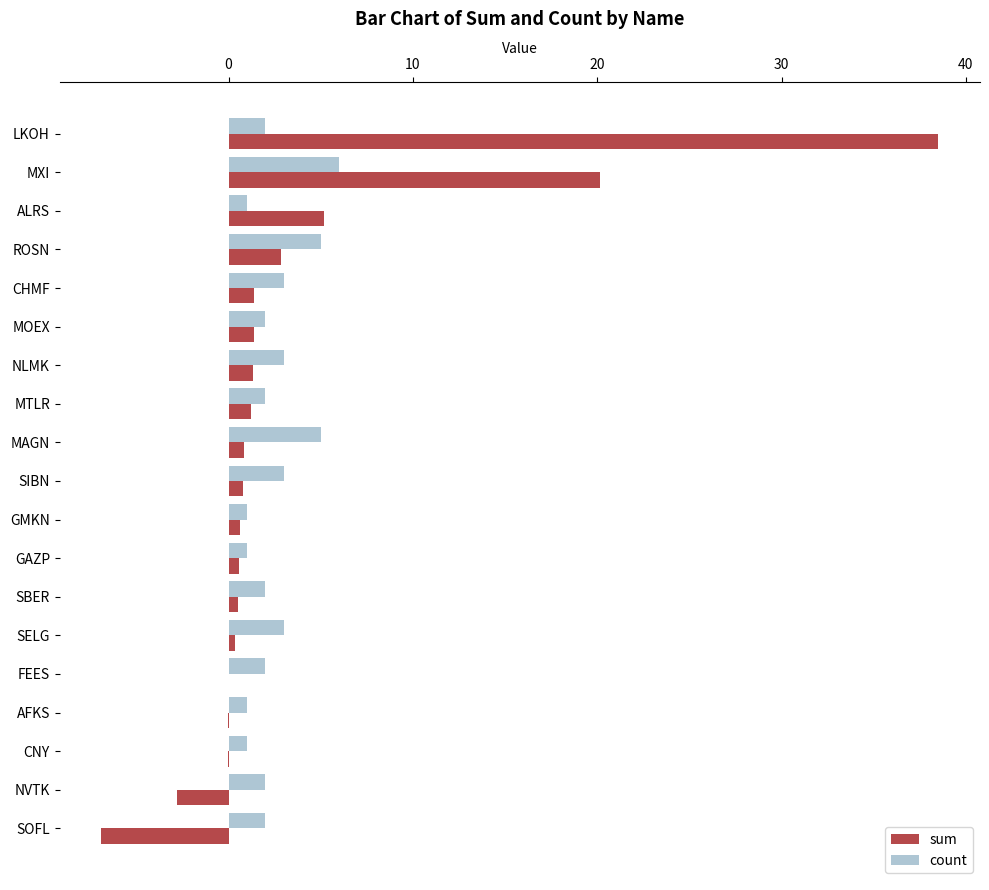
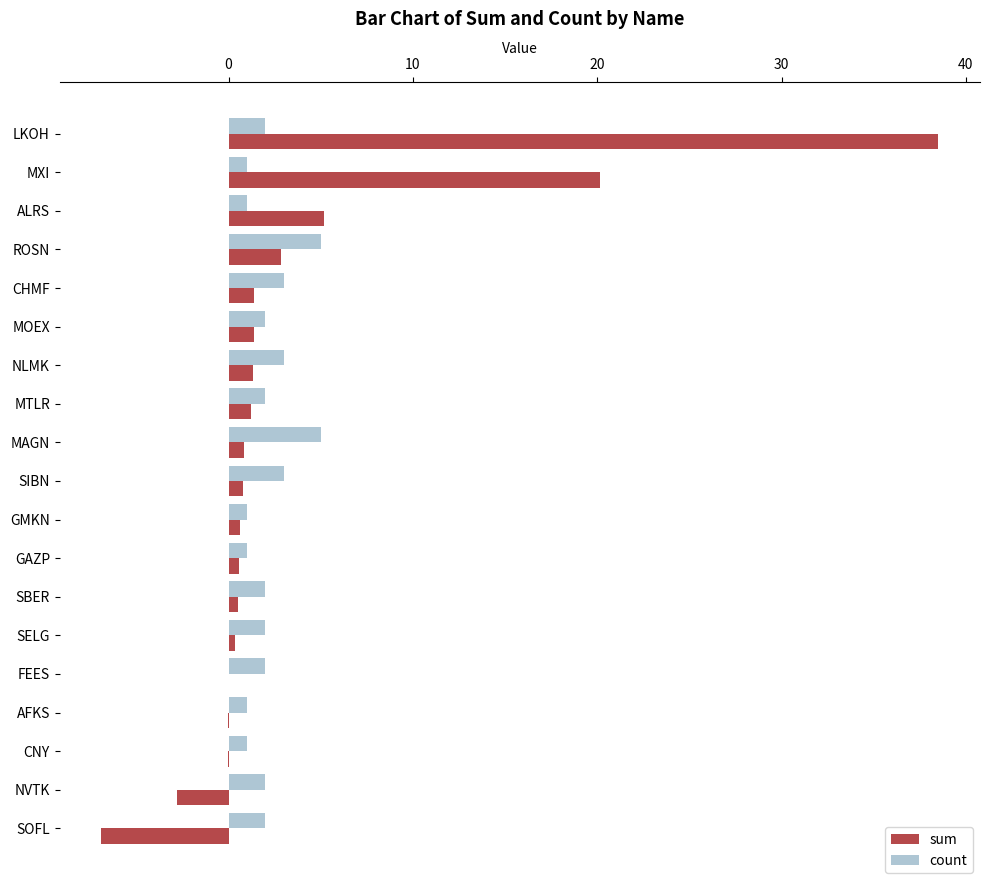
  {
    "sum": {
      "LKOH": 38.5,
      "MXI": 20.1,
      "ALRS": 5.2,
      "ROSN": 2.9,
      "CHMF": 1.4,
      "MOEX": 1.4,
      "NLMK": 1.3,
      "MTLR": 1.2,
      "MAGN": 0.8,
      "SIBN": 0.8,
      "GMKN": 0.6,
      "GAZP": 0.5,
      "SBER": 0.5,
      "SELG": 0.4,
      "NVTK": -2.8,
      "SOFL": -7
    },
    "count": {
      "LKOH": 2,
-     "MXI": 6,
+     "MXI": 1,
      "ALRS": 1,
      "ROSN": 5,
      "CHMF": 3,
      "MOEX": 2,
      "NLMK": 3,
      "MTLR": 2,
      "MAGN": 5,
      "SIBN": 3,
      "GMKN": 1,
      "GAZP": 1,
      "SBER": 2,
-     "SELG": 3,
+     "SELG": 2,
      "FEES": 2,
      "AFKS": 1,
      "CNY": 1,
      "NVTK": 2,
      "SOFL": 2
    }
  }
